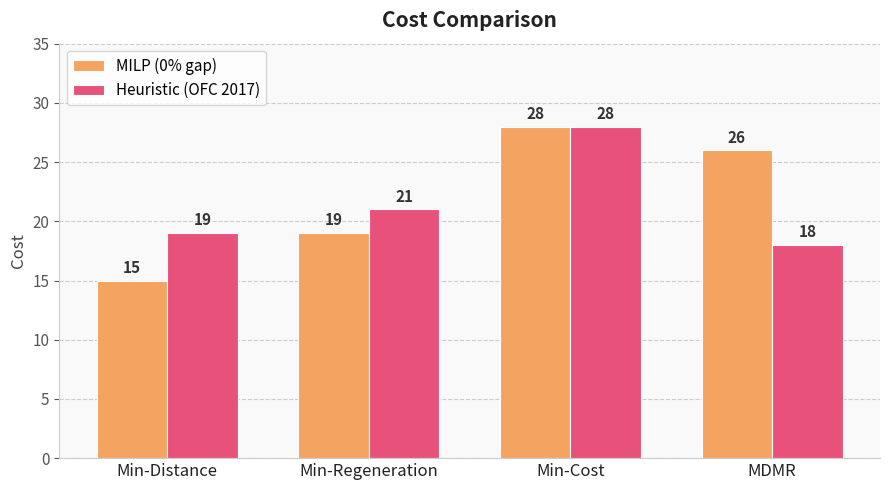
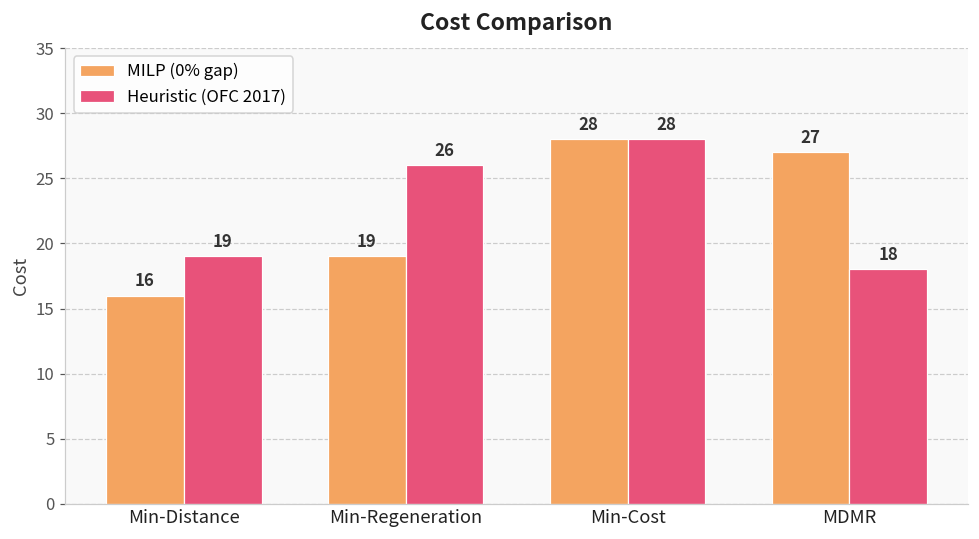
  {
    "MILP (0% gap)": {
-     "Min-Distance": 15,
+     "Min-Distance": 16,
      "Min-Regeneration": 19,
      "Min-Cost": 28,
-     "MDMR": 26
+     "MDMR": 27
    },
    "Heuristic (OFC 2017)": {
      "Min-Distance": 19,
-     "Min-Regeneration": 21,
+     "Min-Regeneration": 26,
      "Min-Cost": 28,
      "MDMR": 18
    }
  }
